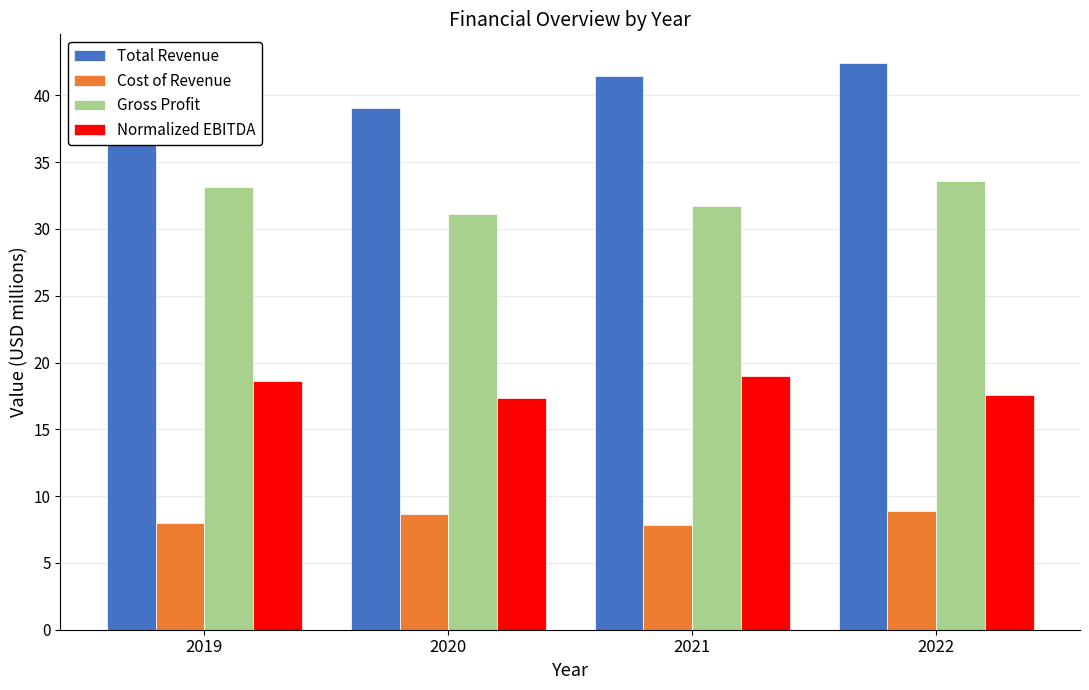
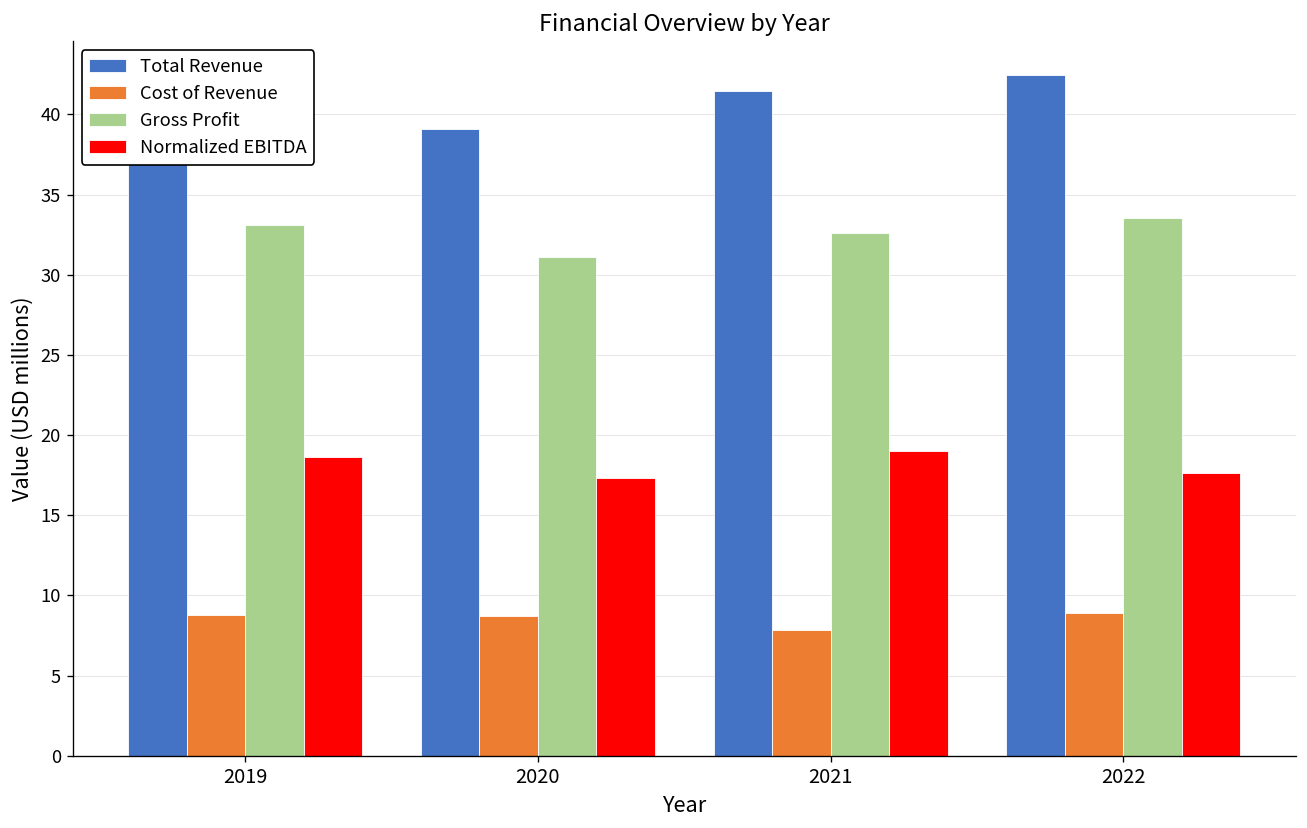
  {
    "Total Revenue": {
      "2020": 39.1,
      "2021": 41.5,
      "2022": 42.4
    },
    "Cost of Revenue": {
-     "2019": 8.0,
+     "2019": 8.8,
      "2020": 8.7,
      "2021": 7.9,
      "2022": 8.9
    },
    "Gross Profit": {
      "2019": 33.1,
      "2020": 31.1,
-     "2021": 31.7,
+     "2021": 32.6,
      "2022": 33.6
    },
    "Normalized EBITDA": {
      "2019": 18.6,
      "2020": 17.3,
      "2021": 19.0,
      "2022": 17.6
    }
  }
